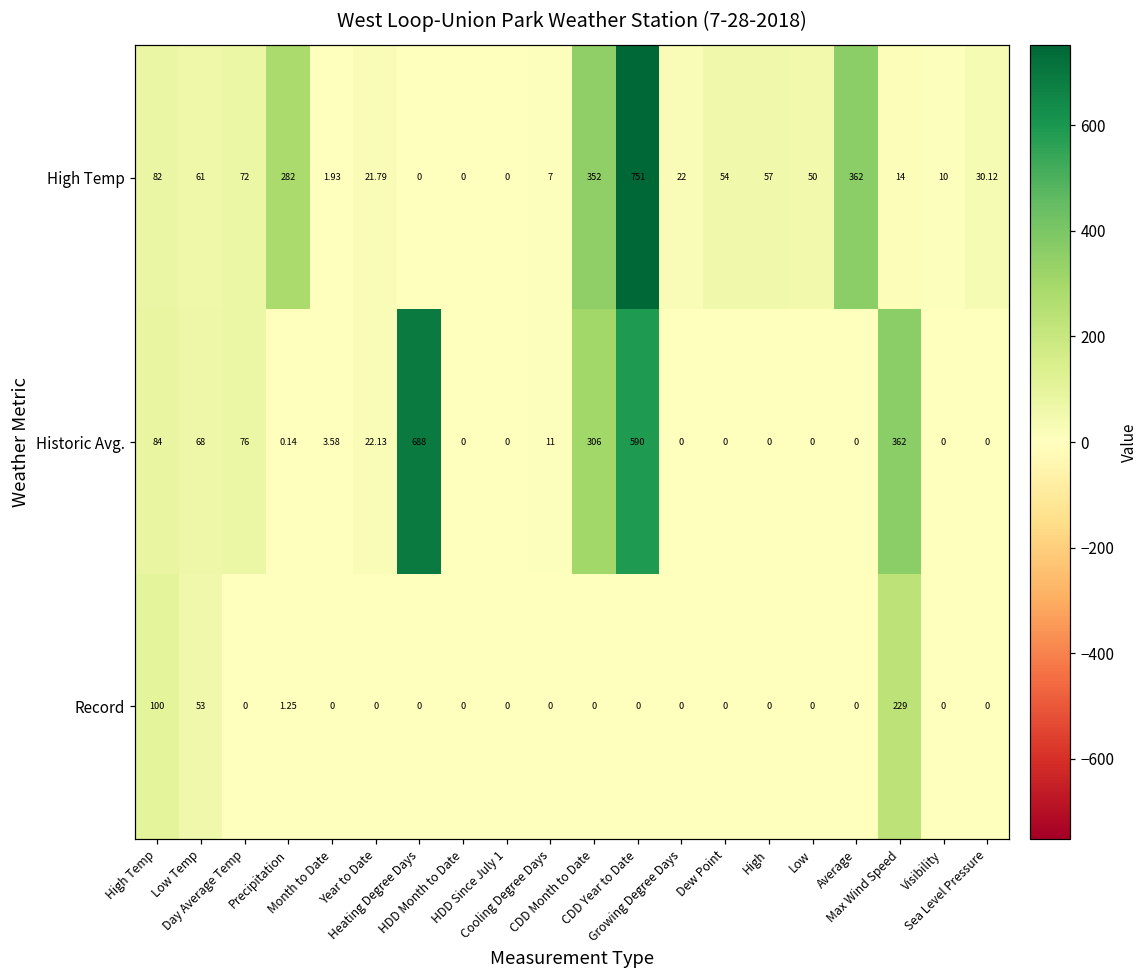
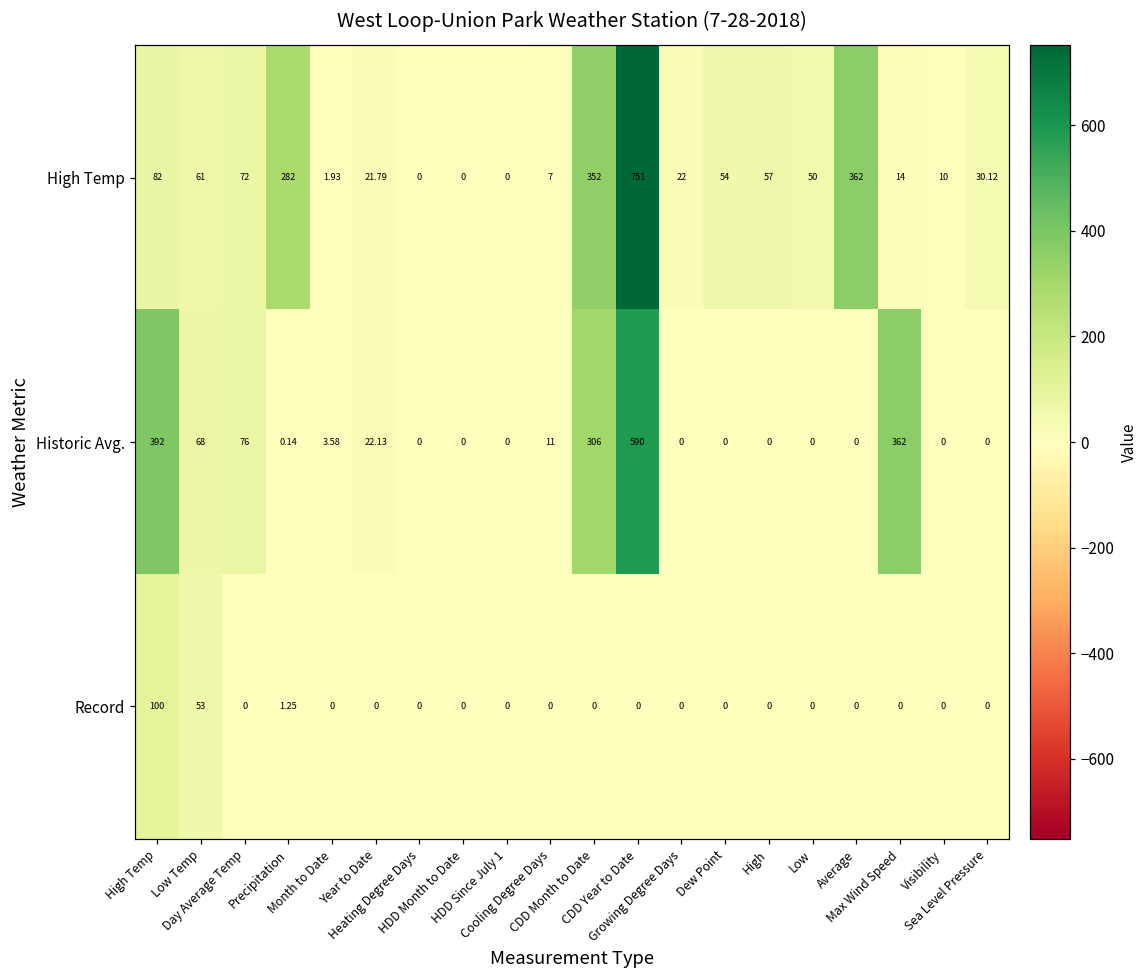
  {
    "High Temp": {
      "High Temp": 82,
      "Low Temp": 61,
      "Day Average Temp": 72,
      "Precipitation": 282,
      "Month to Date": 1.93,
      "Year to Date": 21.79,
      "Heating Degree Days": 0,
      "HDD Month to Date": 0,
      "HDD Since July 1": 0,
      "Cooling Degree Days": 7,
      "CDD Month to Date": 352,
      "CDD Year to Date": 751,
      "Growing Degree Days": 22,
      "Dew Point": 54,
      "High": 57,
      "Low": 50,
      "Average": 362,
      "Max Wind Speed": 14,
      "Visibility": 10,
      "Sea Level Pressure": 30.12
    },
    "Historic Avg.": {
-     "High Temp": 84,
+     "High Temp": 392,
      "Low Temp": 68,
      "Day Average Temp": 76,
      "Precipitation": 0.14,
      "Month to Date": 3.58,
      "Year to Date": 22.13,
-     "Heating Degree Days": 688,
+     "Heating Degree Days": 0,
      "HDD Month to Date": 0,
      "HDD Since July 1": 0,
      "Cooling Degree Days": 11,
      "CDD Month to Date": 306,
      "CDD Year to Date": 590,
      "Growing Degree Days": 0,
      "Dew Point": 0,
      "High": 0,
      "Low": 0,
      "Average": 0,
      "Max Wind Speed": 362,
      "Visibility": 0,
      "Sea Level Pressure": 0
    },
    "Record": {
      "High Temp": 100,
      "Low Temp": 53,
      "Day Average Temp": 0,
      "Precipitation": 1.25,
      "Month to Date": 0,
      "Year to Date": 0,
      "Heating Degree Days": 0,
      "HDD Month to Date": 0,
      "HDD Since July 1": 0,
      "Cooling Degree Days": 0,
      "CDD Month to Date": 0,
      "CDD Year to Date": 0,
      "Growing Degree Days": 0,
      "Dew Point": 0,
      "High": 0,
      "Low": 0,
      "Average": 0,
-     "Max Wind Speed": 229,
+     "Max Wind Speed": 0,
      "Visibility": 0,
      "Sea Level Pressure": 0
    }
  }
